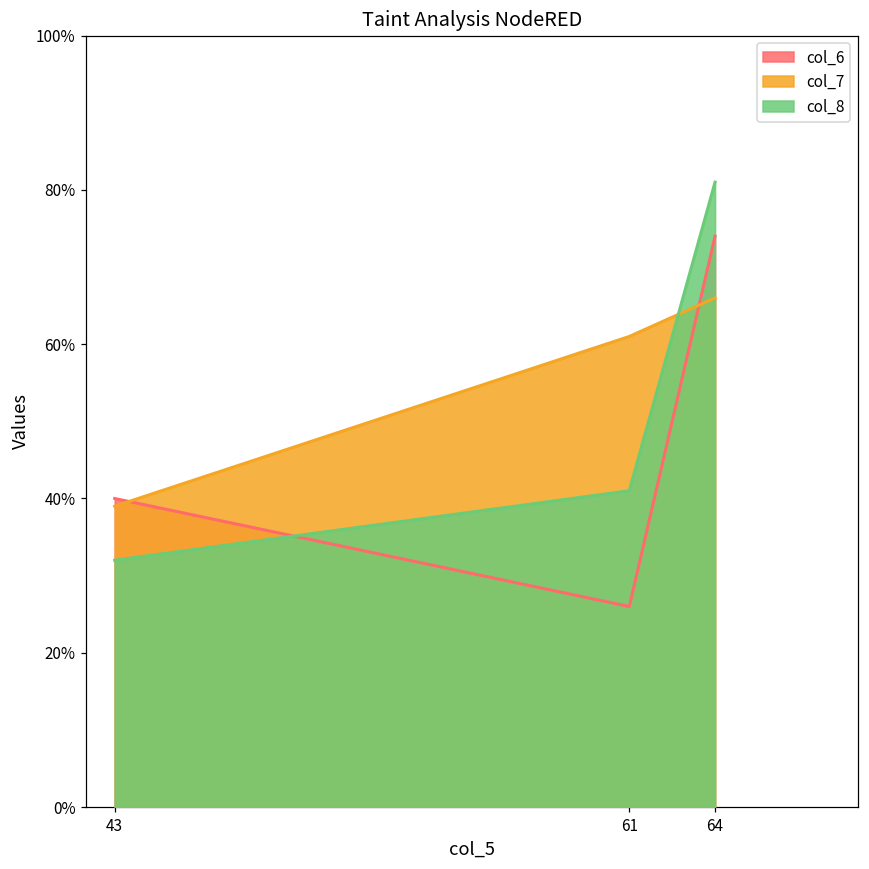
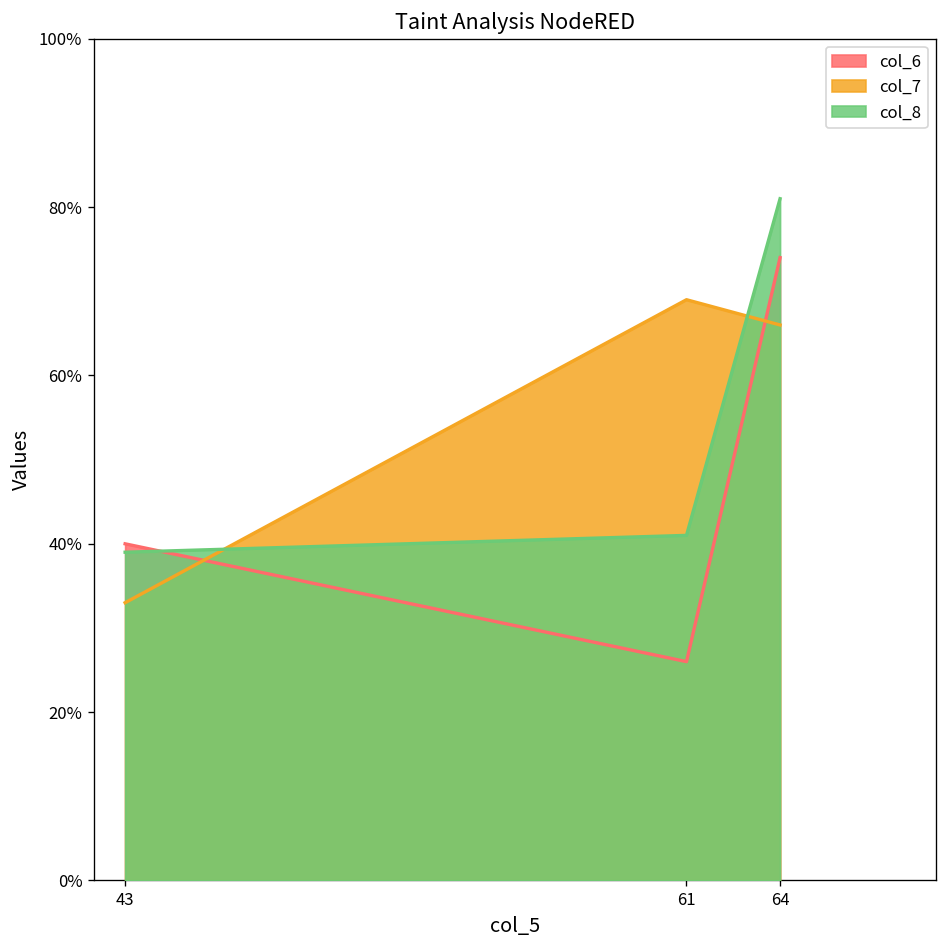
  {
    "col_6": {
      "43": "40%",
      "61": "26%",
      "64": "74%"
    },
    "col_7": {
-     "43": "39%",
-     "61": "61%",
+     "43": "33%",
+     "61": "69%",
      "64": "66%"
    },
    "col_8": {
-     "43": "32%",
+     "43": "39%",
      "61": "41%",
      "64": "81%"
    }
  }
